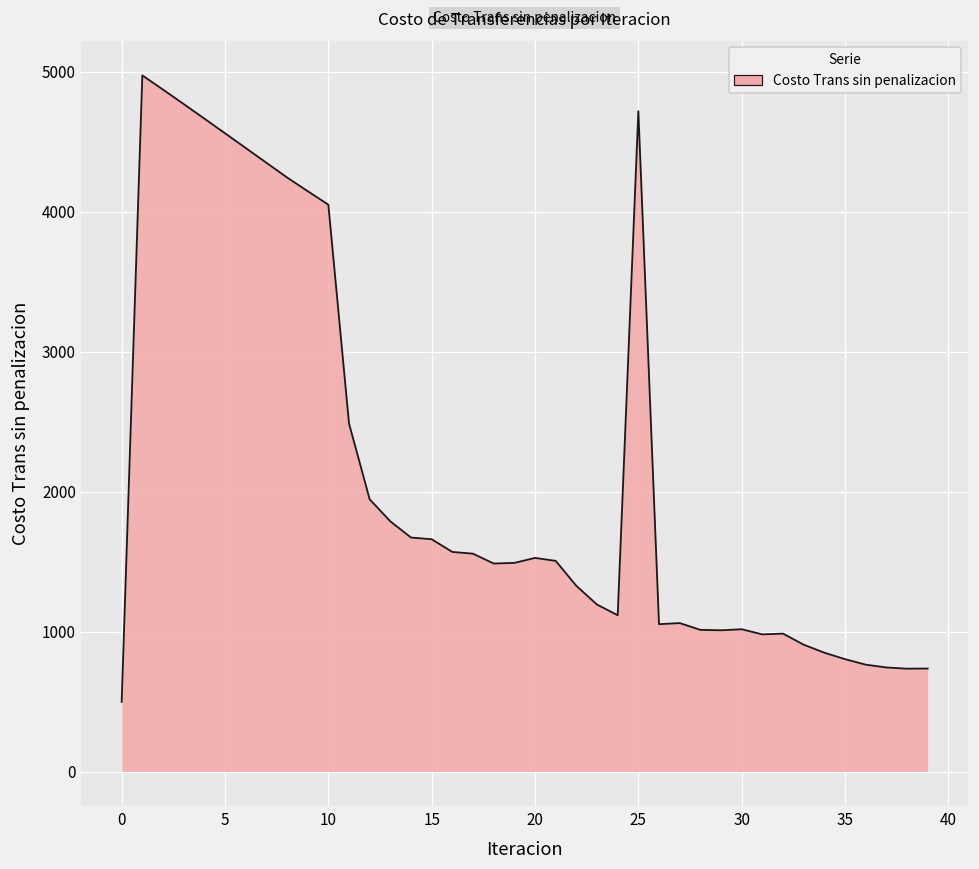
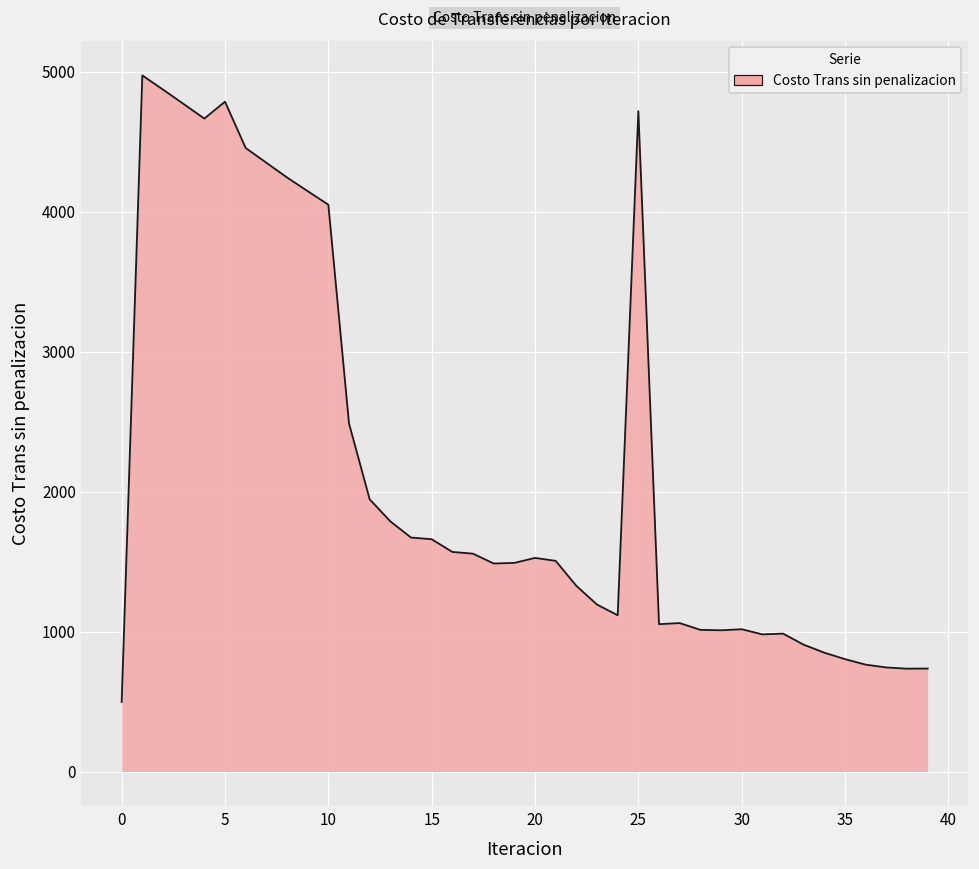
  {
    "0": 500,
-   "5": 4560,
+   "5": 4790,
    "10": 4050,
    "15": 1660,
    "20": 1530,
    "25": 4720,
    "30": 1020,
    "35": 800
  }
